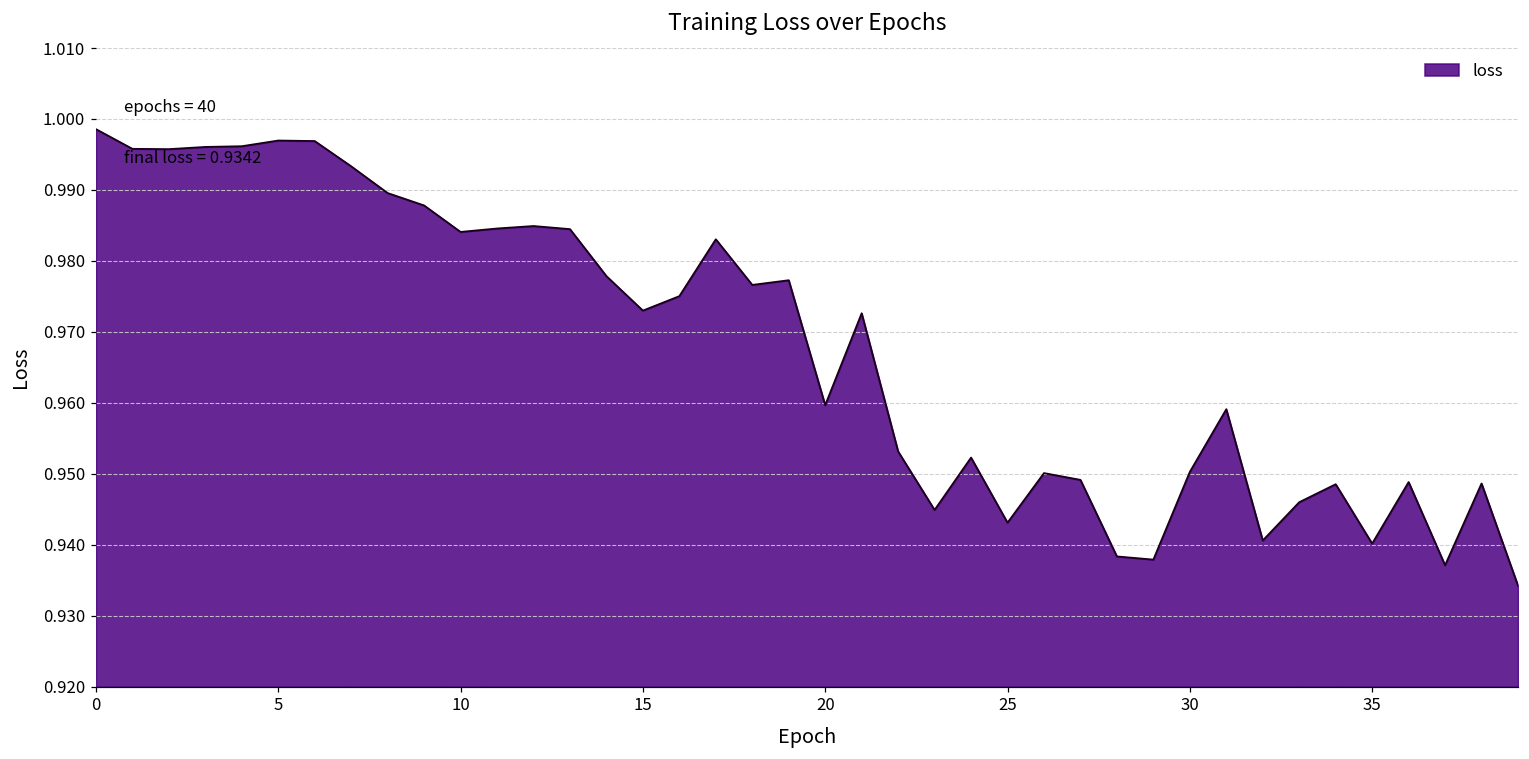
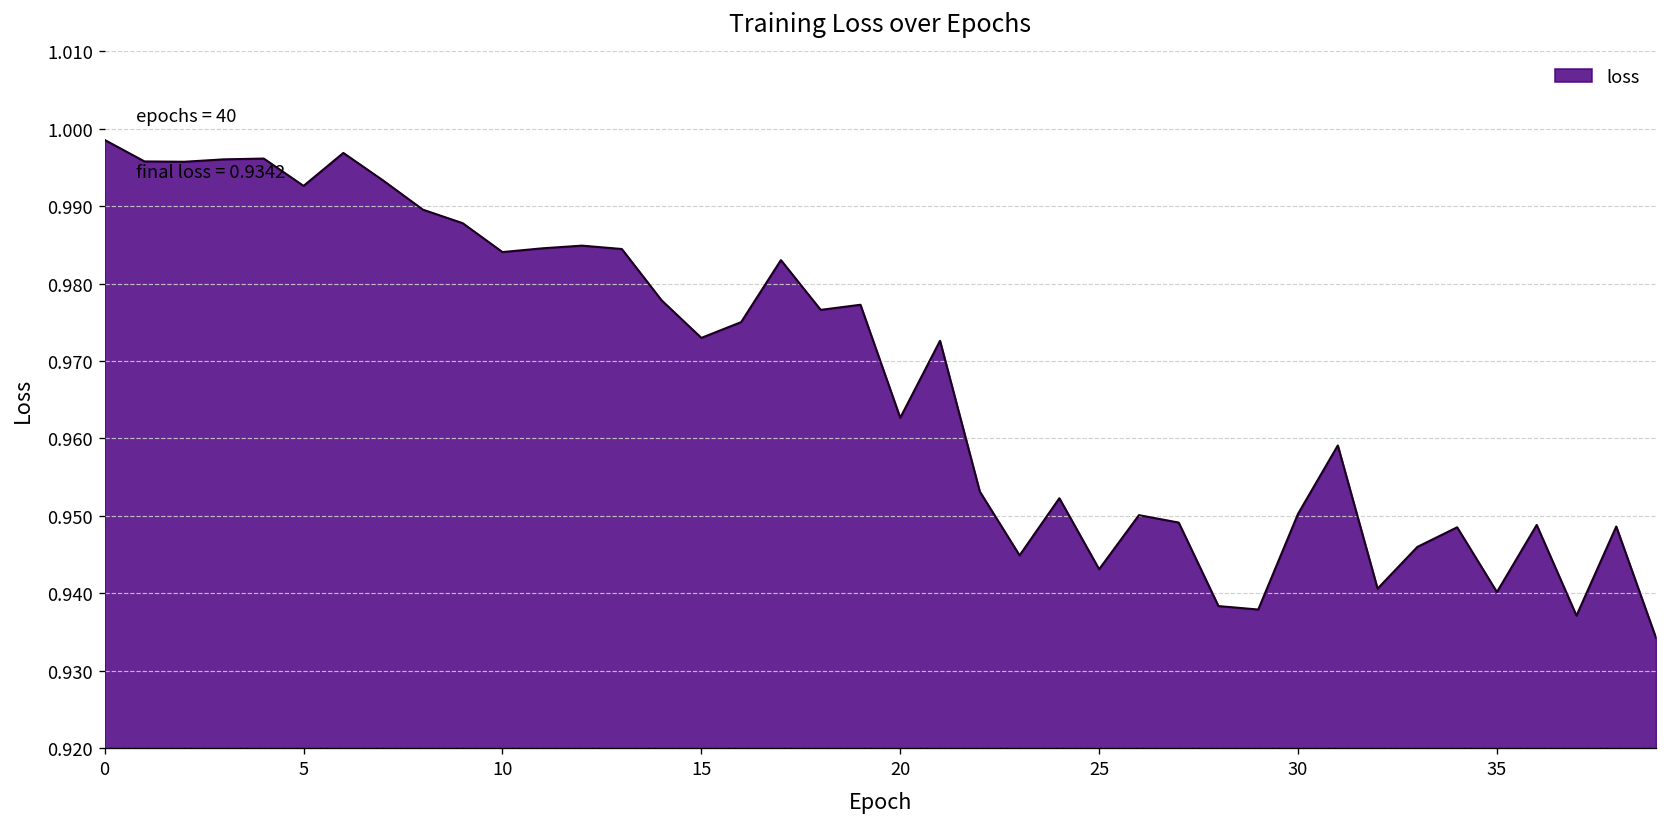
  {
    "0": 0.999,
-   "5": 0.997,
+   "5": 0.993,
    "10": 0.984,
    "15": 0.973,
-   "20": 0.960,
+   "20": 0.963,
    "25": 0.943,
    "30": 0.950,
    "35": 0.940
  }
